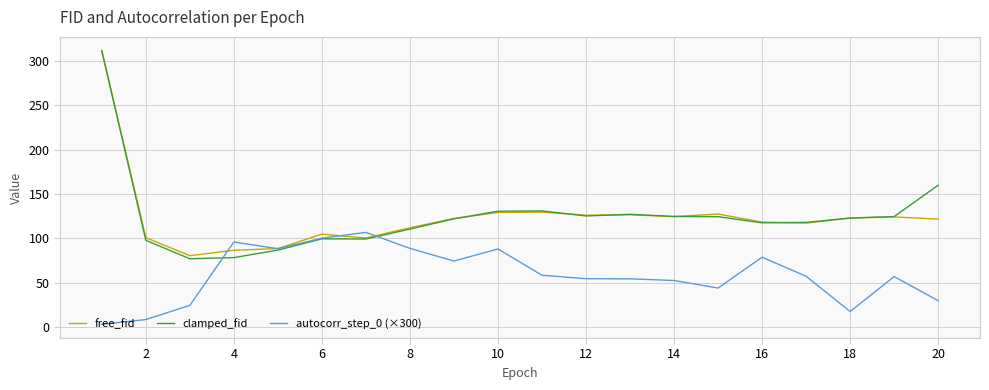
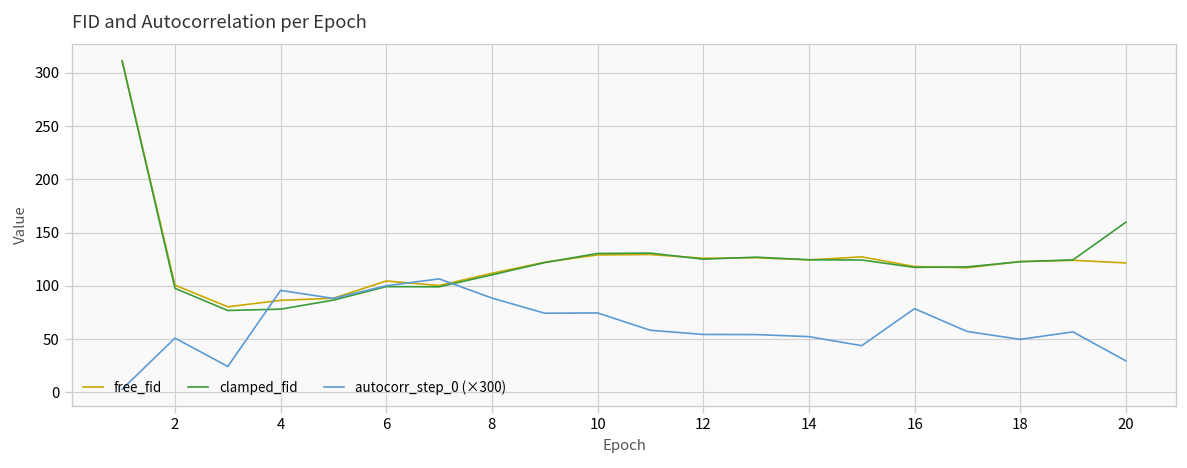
  {
    "free_fid": {
      "2": 100,
      "4": 90,
      "6": 100,
      "20": 120
    },
    "clamped_fid": {
      "2": 100,
      "4": 80,
      "20": 160
    },
    "autocorr_step_0 (×300)": {
-     "2": 10,
+     "2": 50,
      "4": 100,
      "8": 90,
-     "10": 90,
+     "10": 70,
      "12": 50,
      "14": 50,
      "16": 80,
-     "18": 20,
+     "18": 50,
      "20": 30
    }
  }
